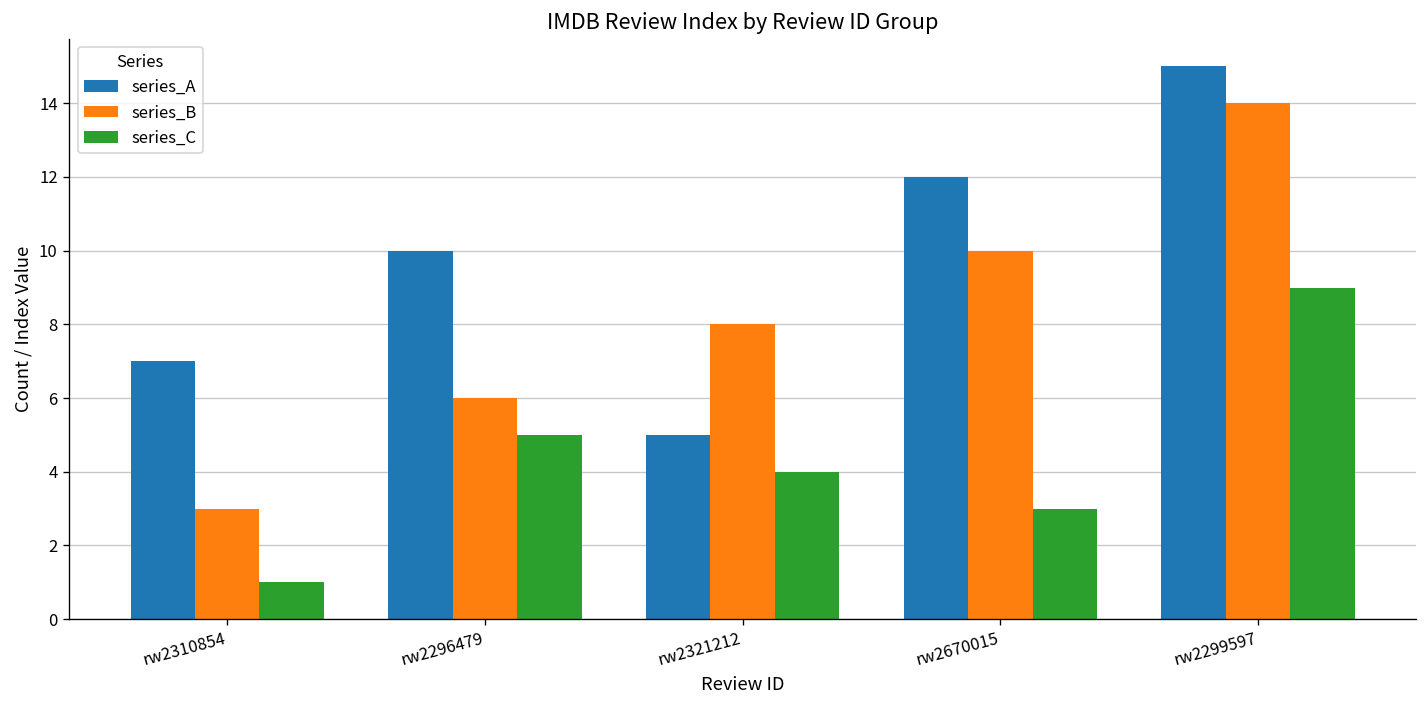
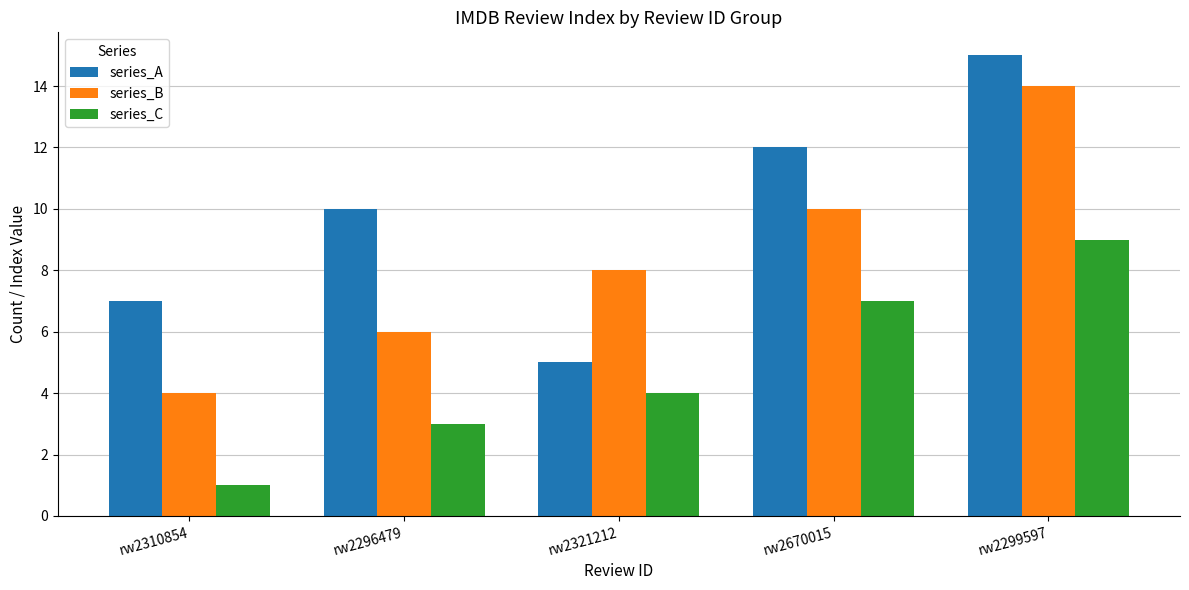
  {
    "series_A": {
      "rw2310854": 7,
      "rw2296479": 10,
      "rw2321212": 5,
      "rw2670015": 12,
      "rw2299597": 15
    },
    "series_B": {
-     "rw2310854": 3,
+     "rw2310854": 4,
      "rw2296479": 6,
      "rw2321212": 8,
      "rw2670015": 10,
      "rw2299597": 14
    },
    "series_C": {
      "rw2310854": 1,
-     "rw2296479": 5,
+     "rw2296479": 3,
      "rw2321212": 4,
-     "rw2670015": 3,
+     "rw2670015": 7,
      "rw2299597": 9
    }
  }
